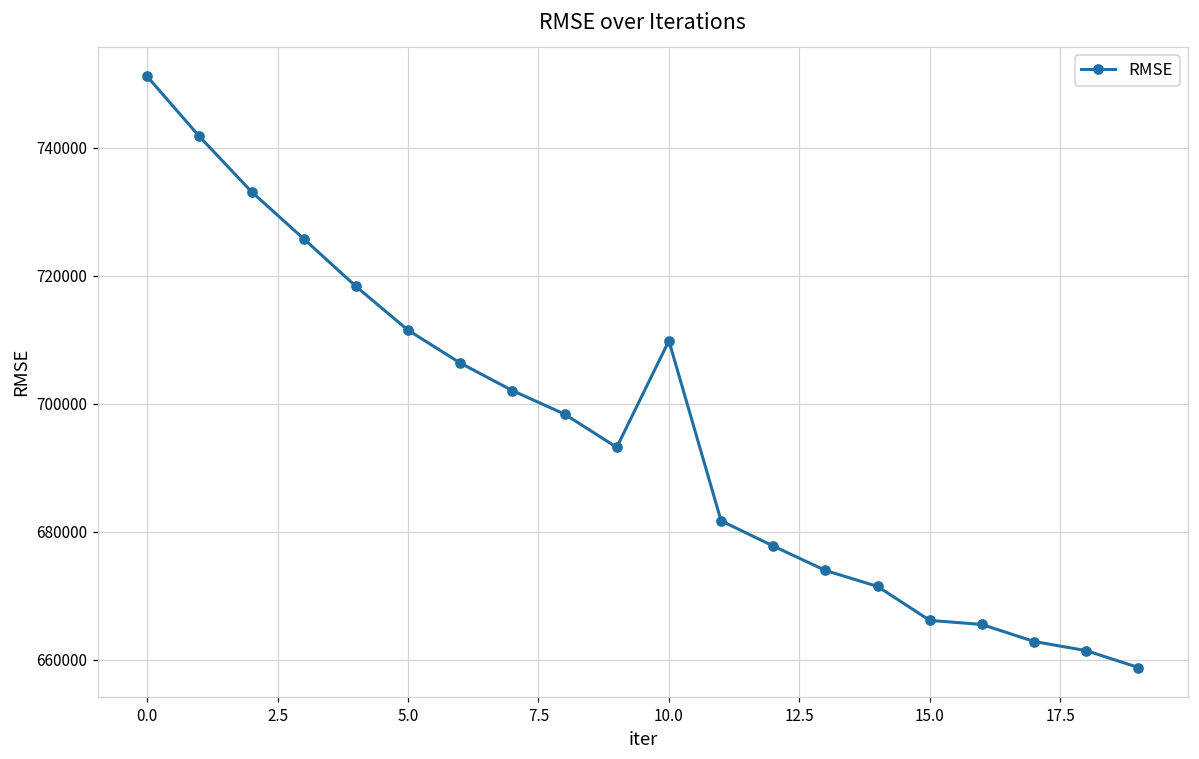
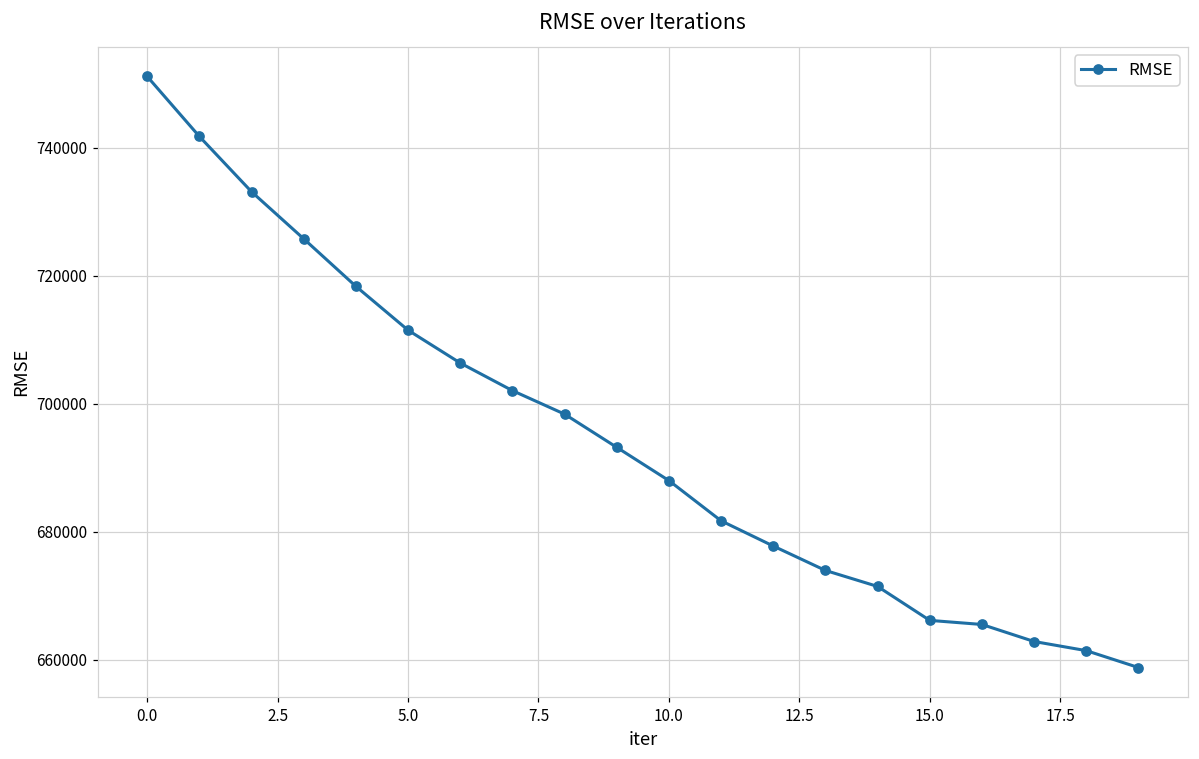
  {
    "0.0": 751000,
    "5.0": 711000,
-   "10.0": 710000,
+   "10.0": 688000,
    "15.0": 666000
  }
